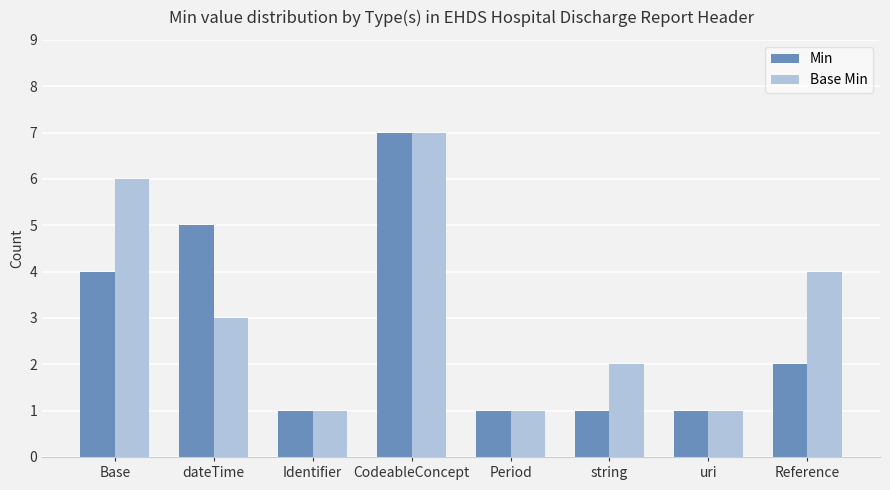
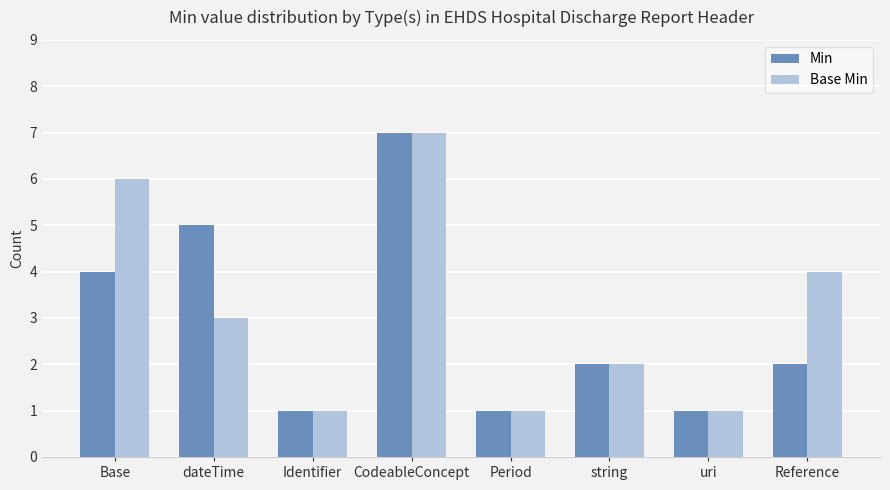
  {
    "Min": {
      "Base": 4,
      "dateTime": 5,
      "Identifier": 1,
      "CodeableConcept": 7,
      "Period": 1,
-     "string": 1,
+     "string": 2,
      "uri": 1,
      "Reference": 2
    },
    "Base Min": {
      "Base": 6,
      "dateTime": 3,
      "Identifier": 1,
      "CodeableConcept": 7,
      "Period": 1,
      "string": 2,
      "uri": 1,
      "Reference": 4
    }
  }
